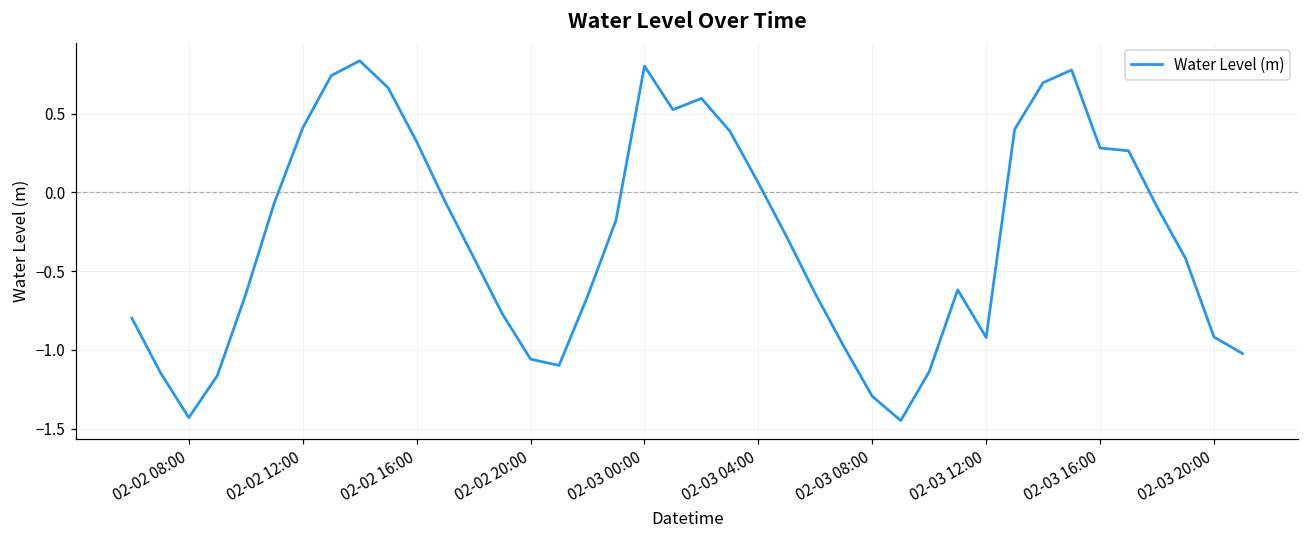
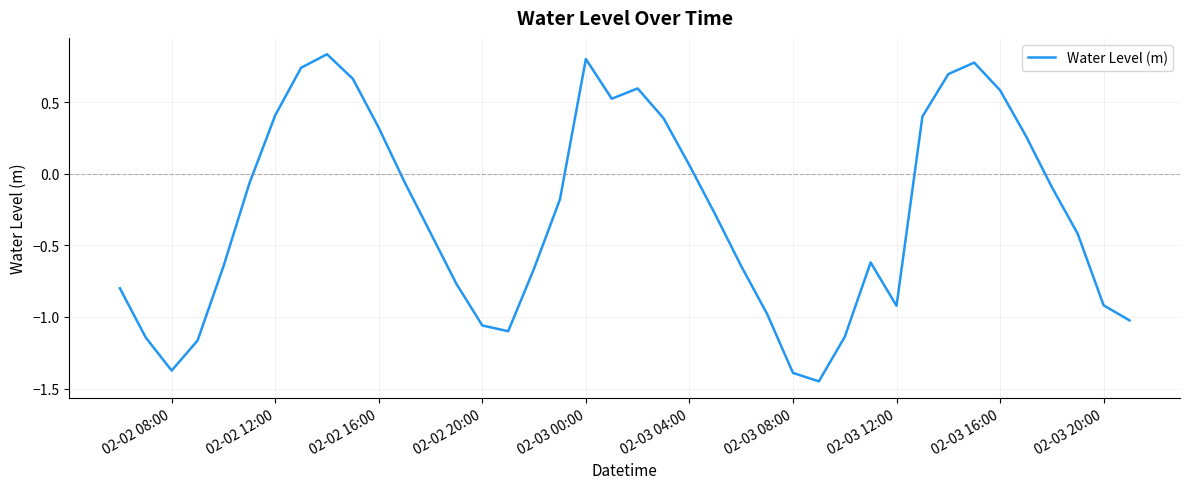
  {
-   "02-02 08:00": -1.43,
+   "02-02 08:00": -1.37,
    "02-02 12:00": 0.41,
    "02-02 16:00": 0.32,
    "02-02 20:00": -1.06,
    "02-03 00:00": 0.80,
    "02-03 04:00": 0.06,
-   "02-03 08:00": -1.30,
+   "02-03 08:00": -1.39,
    "02-03 12:00": -0.92,
-   "02-03 16:00": 0.28,
+   "02-03 16:00": 0.58,
    "02-03 20:00": -0.92
  }
